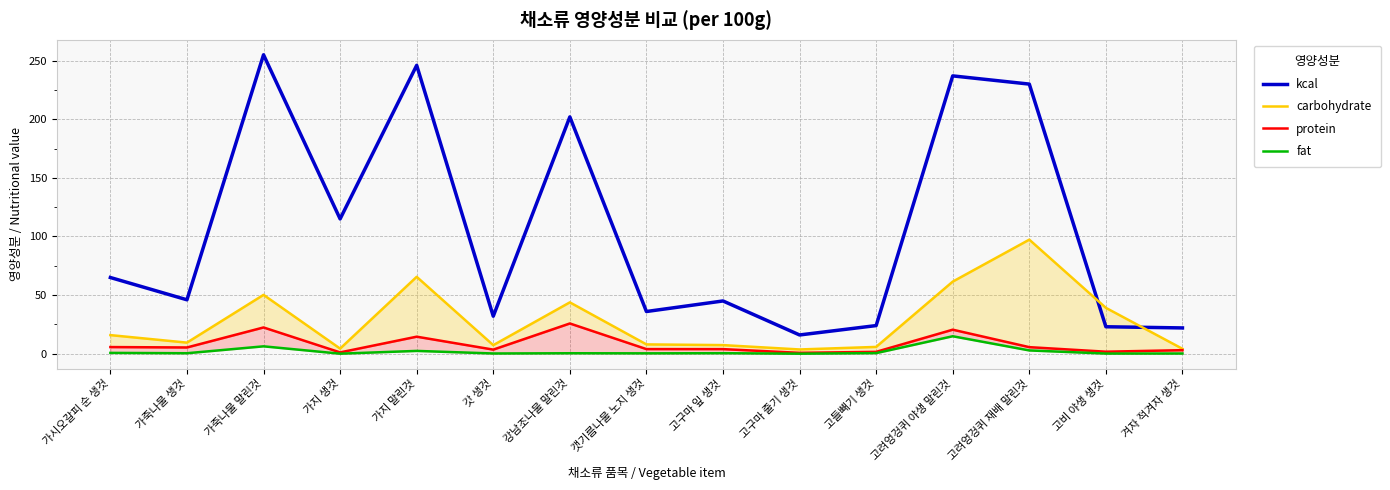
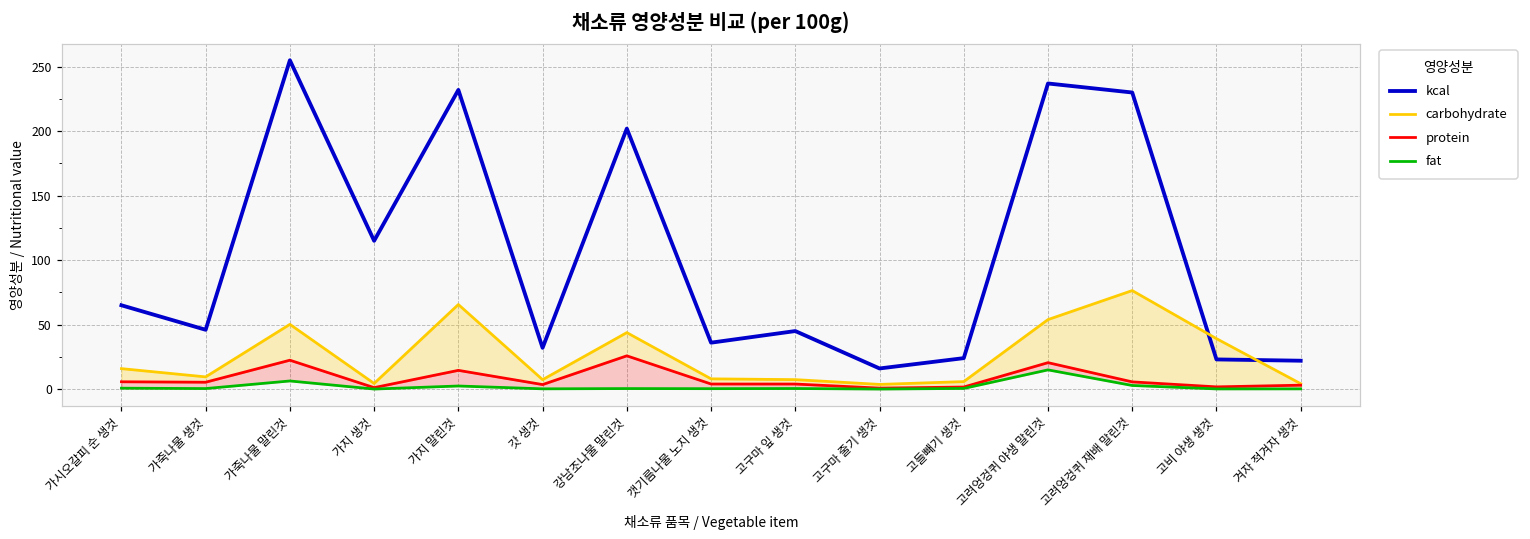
  {
    "kcal": {
      "가시오갈피 순 생것": 65,
      "가죽나물 생것": 46,
      "가죽나물 말린것": 255,
      "가지 생것": 115,
-     "가지 말린것": 246,
+     "가지 말린것": 232,
      "갓 생것": 32,
      "강남조나물 말린것": 202,
      "갯기름나물 노지 생것": 36,
      "고구마 잎 생것": 45,
      "고구마 줄기 생것": 16,
      "고들빼기 생것": 24,
      "고려엉겅퀴 야생 말린것": 237,
      "고려엉겅퀴 재배 말린것": 230,
      "고비 야생 생것": 23,
      "겨자 적겨자 생것": 22
    },
    "carbohydrate": {
      "가시오갈피 순 생것": 16,
      "가죽나물 생것": 9,
      "가죽나물 말린것": 50,
      "가지 생것": 4,
      "가지 말린것": 66,
      "갓 생것": 7,
      "강남조나물 말린것": 44,
      "갯기름나물 노지 생것": 8,
      "고구마 잎 생것": 7,
      "고구마 줄기 생것": 4,
      "고들빼기 생것": 6,
-     "고려엉겅퀴 야생 말린것": 62,
-     "고려엉겅퀴 재배 말린것": 97,
+     "고려엉겅퀴 야생 말린것": 54,
+     "고려엉겅퀴 재배 말린것": 76,
      "고비 야생 생것": 39
    },
    "protein": {
      "가시오갈피 순 생것": 6,
      "가죽나물 생것": 5,
      "가죽나물 말린것": 22,
      "가지 말린것": 15,
      "갓 생것": 4,
      "강남조나물 말린것": 26,
      "갯기름나물 노지 생것": 4,
      "고구마 잎 생것": 4,
      "고려엉겅퀴 야생 말린것": 21,
      "고려엉겅퀴 재배 말린것": 6
    },
    "fat": {
      "가시오갈피 순 생것": 1,
      "가죽나물 생것": 0,
      "가죽나물 말린것": 6,
      "가지 말린것": 2,
      "갓 생것": 0,
      "강남조나물 말린것": 0,
      "갯기름나물 노지 생것": 0,
      "고구마 잎 생것": 0,
      "고려엉겅퀴 야생 말린것": 15,
      "고려엉겅퀴 재배 말린것": 3,
      "겨자 적겨자 생것": 0
    }
  }
